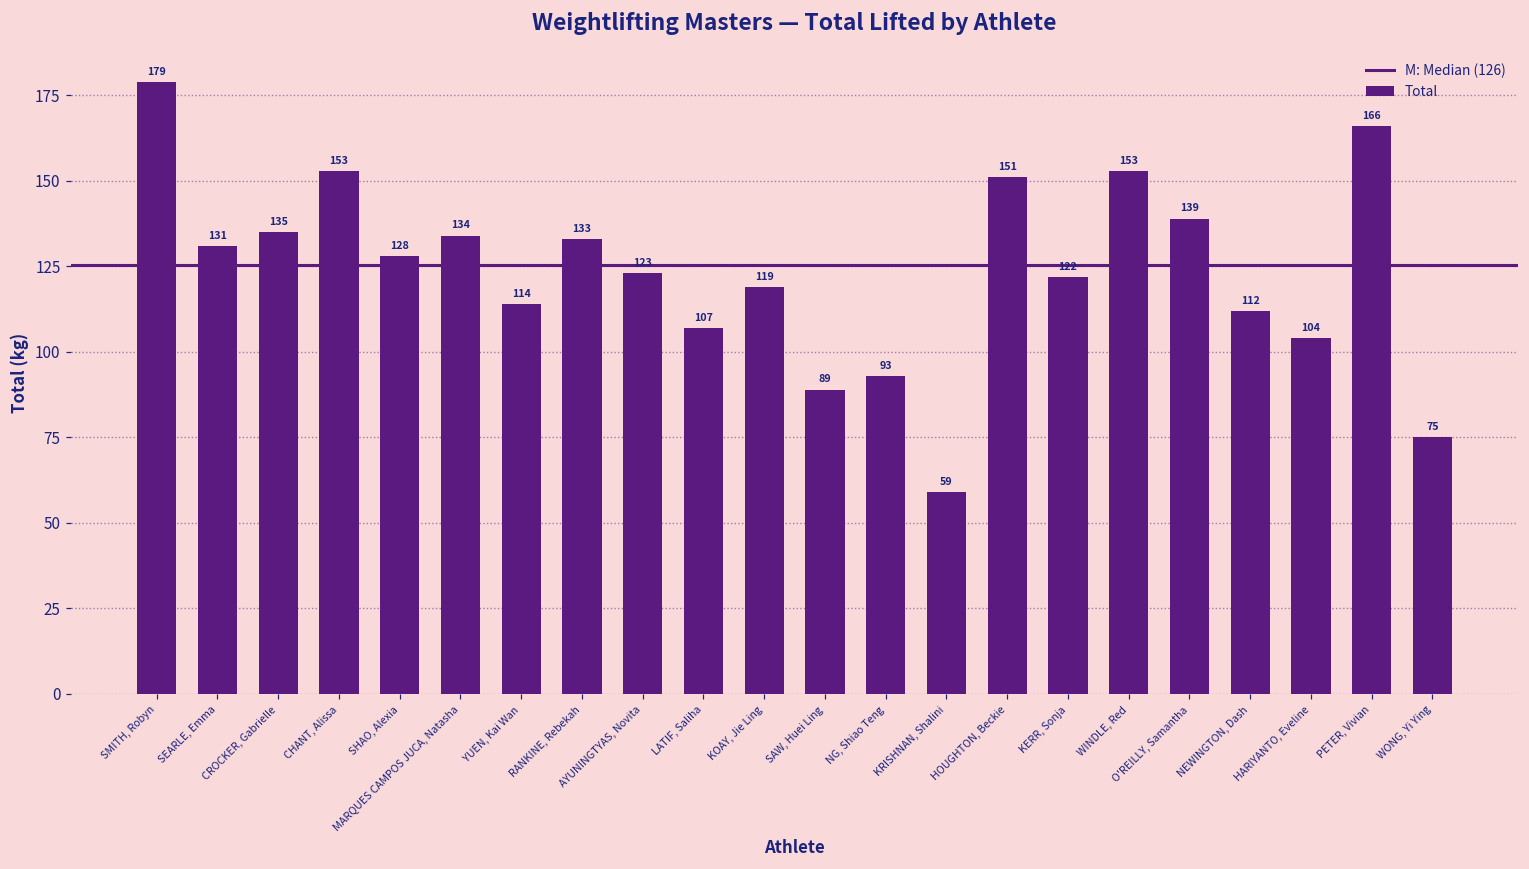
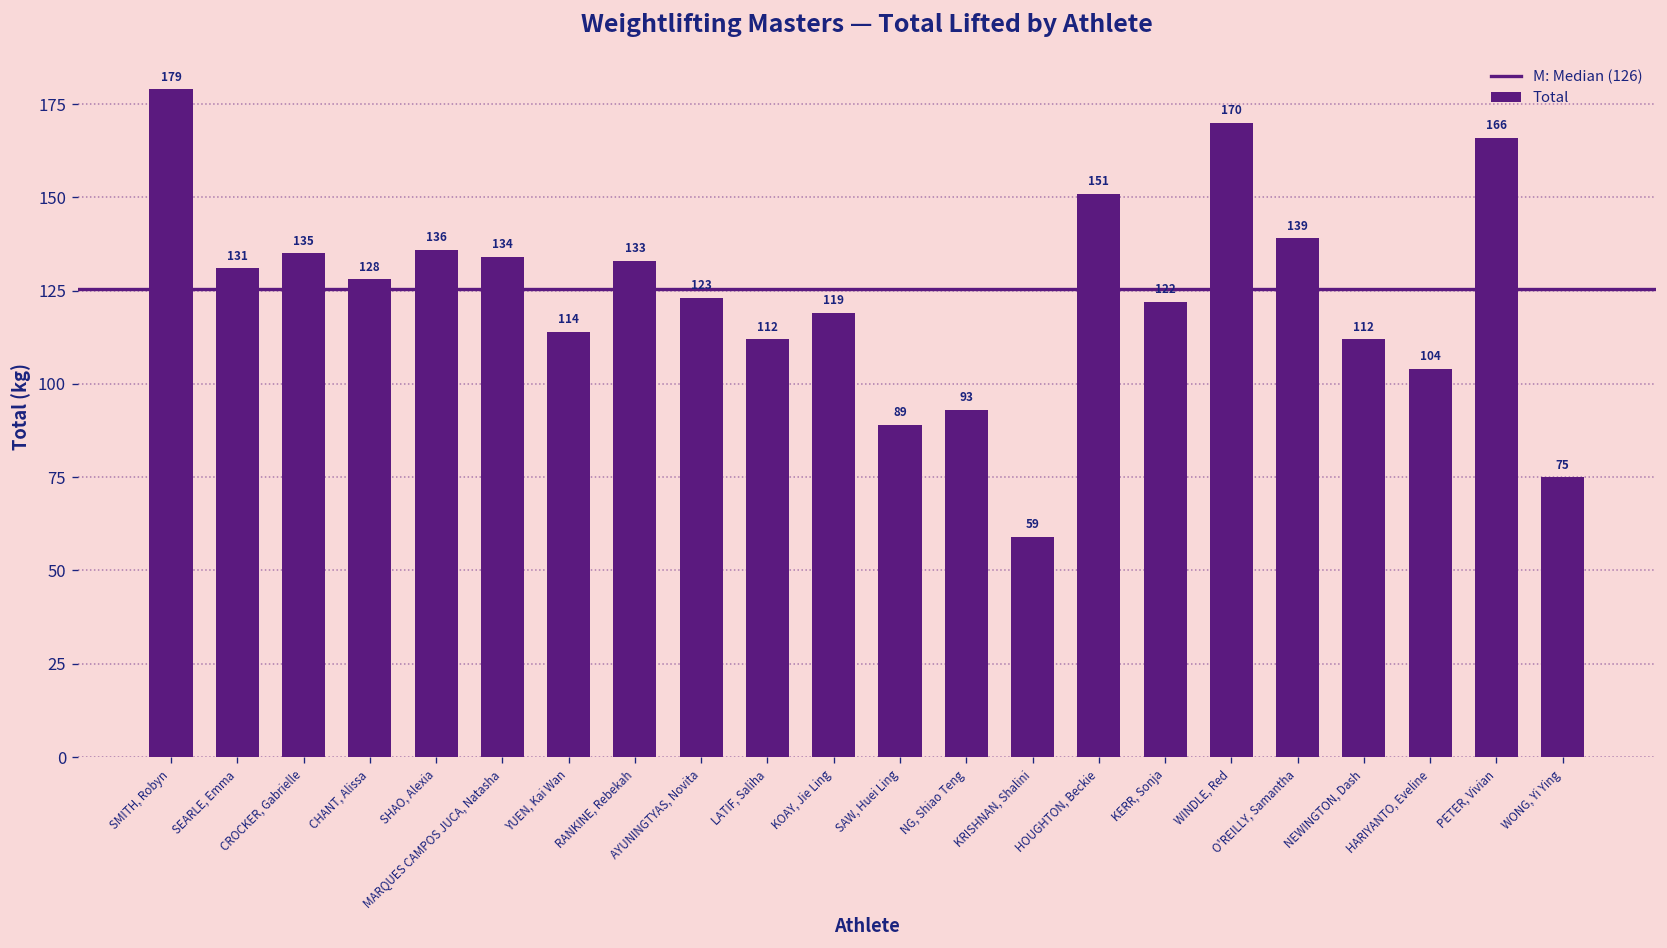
  {
    "SMITH, Robyn": 179,
    "SEARLE, Emma": 131,
    "CROCKER, Gabrielle": 135,
-   "CHANT, Alissa": 153,
-   "SHAO, Alexia": 128,
+   "CHANT, Alissa": 128,
+   "SHAO, Alexia": 136,
    "MARQUES CAMPOS JUCA, Natasha": 134,
    "YUEN, Kai Wan": 114,
    "RANKINE, Rebekah": 133,
    "AYUNINGTYAS, Novita": 123,
-   "LATIF, Saliha": 107,
+   "LATIF, Saliha": 112,
    "KOAY, Jie Ling": 119,
    "SAW, Huei Ling": 89,
    "NG, Shiao Teng": 93,
    "KRISHNAN, Shalini": 59,
    "HOUGHTON, Beckie": 151,
    "KERR, Sonja": 122,
-   "WINDLE, Red": 153,
+   "WINDLE, Red": 170,
    "O'REILLY, Samantha": 139,
    "NEWINGTON, Dash": 112,
    "HARIYANTO, Eveline": 104,
    "PETER, Vivian": 166,
    "WONG, Yi Ying": 75
  }
